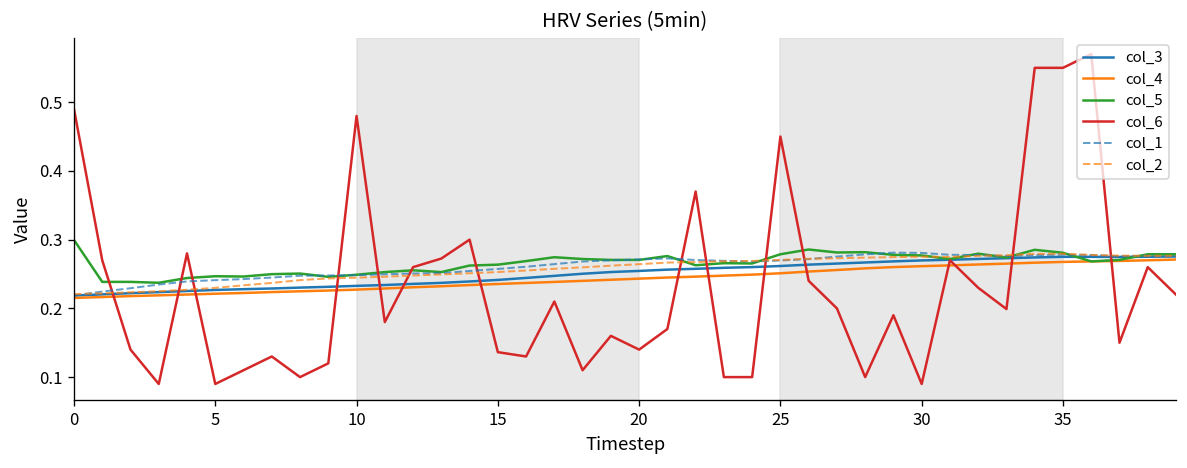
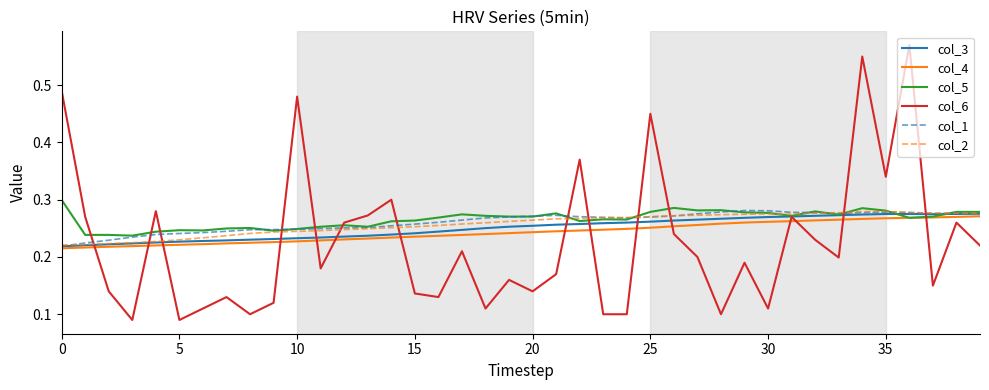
  {
    "col_5": {
      "0": 0.30,
      "5": 0.25,
      "15": 0.26,
      "25": 0.28
    },
    "col_6": {
      "0": 0.49,
      "5": 0.09,
      "10": 0.48,
      "15": 0.14,
      "20": 0.14,
      "25": 0.45,
-     "30": 0.09,
-     "35": 0.55
+     "30": 0.11,
+     "35": 0.34
    }
  }
